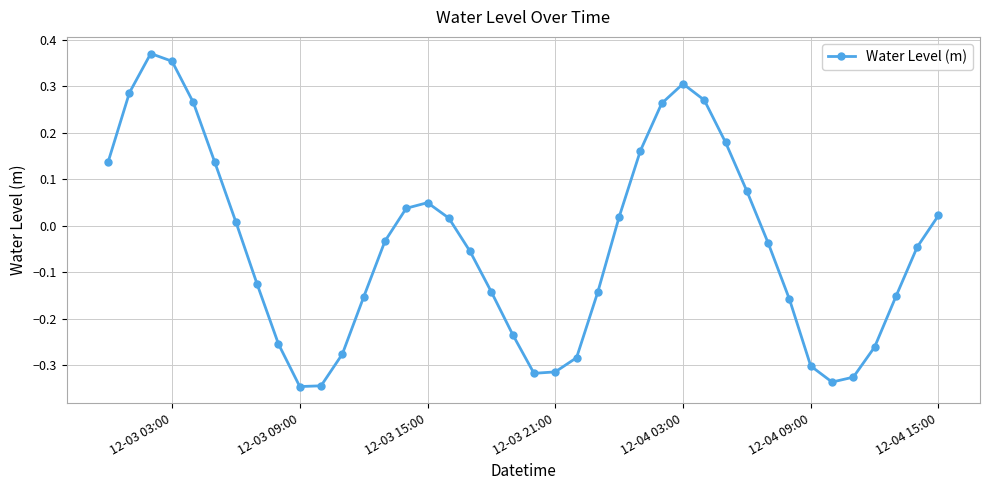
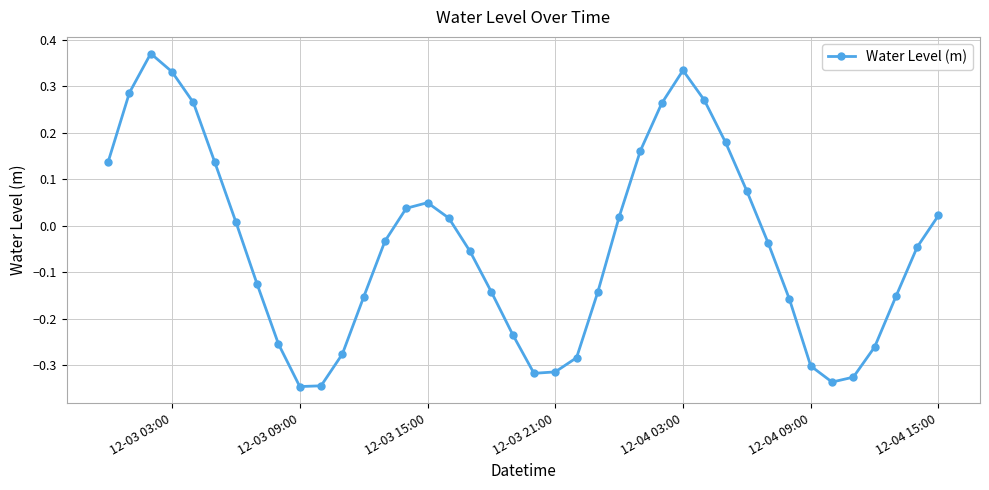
  {
-   "12-03 03:00": 0.35,
+   "12-03 03:00": 0.33,
    "12-03 09:00": -0.35,
    "12-03 15:00": 0.05,
    "12-03 21:00": -0.31,
-   "12-04 03:00": 0.31,
+   "12-04 03:00": 0.33,
    "12-04 09:00": -0.30,
    "12-04 15:00": 0.02
  }
